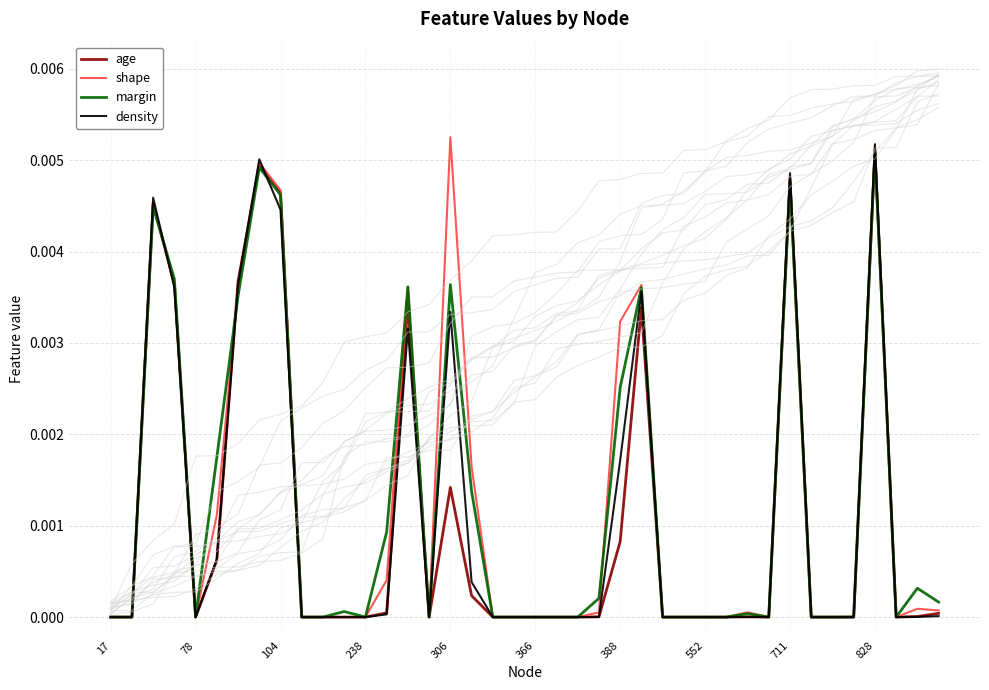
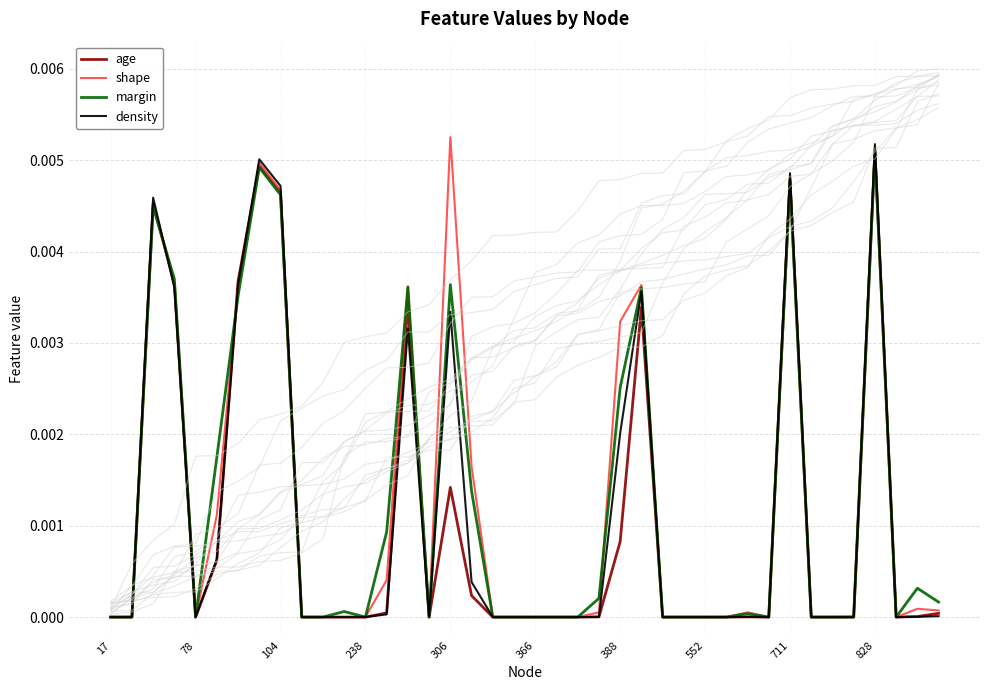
  {
    "age": {
      "306": 0.0014,
      "388": 0.0008
    },
    "shape": {
      "306": 0.0053,
      "388": 0.0032
    },
    "margin": {
      "104": 0.0046,
      "306": 0.0036,
      "388": 0.0025
    },
    "density": {
-     "104": 0.0045,
+     "104": 0.0047,
      "306": 0.0033,
-     "388": 0.0017,
+     "388": 0.0020,
      "711": 0.0049,
      "828": 0.0052
    }
  }
